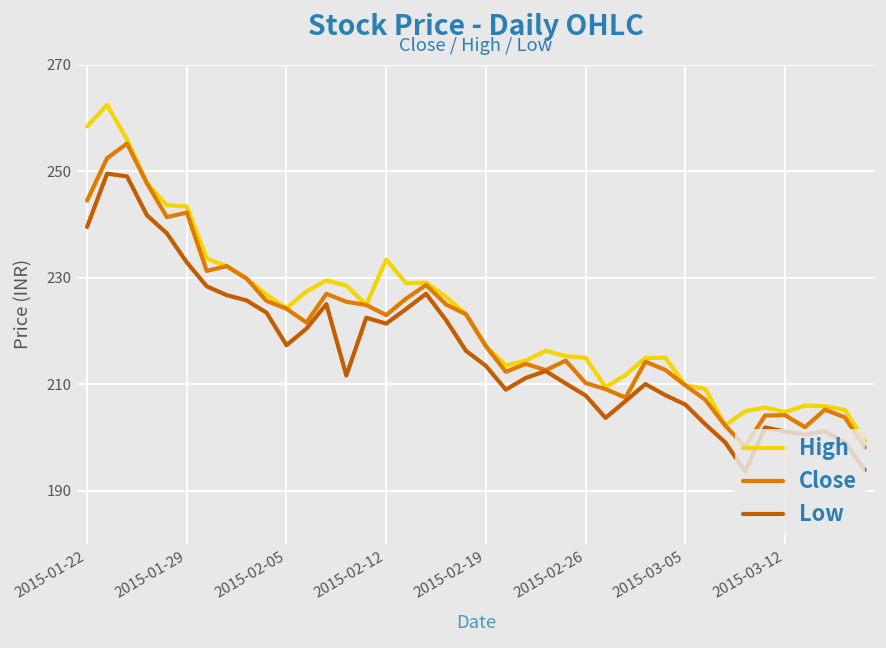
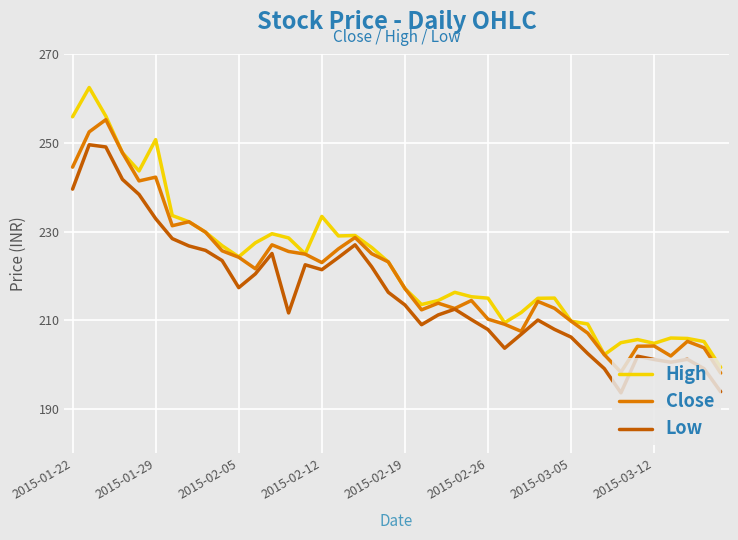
  {
    "High": {
-     "2015-01-22": 258,
-     "2015-01-29": 243,
+     "2015-01-22": 256,
+     "2015-01-29": 251,
      "2015-02-12": 233,
      "2015-02-26": 215,
      "2015-03-12": 205
    }
  }
